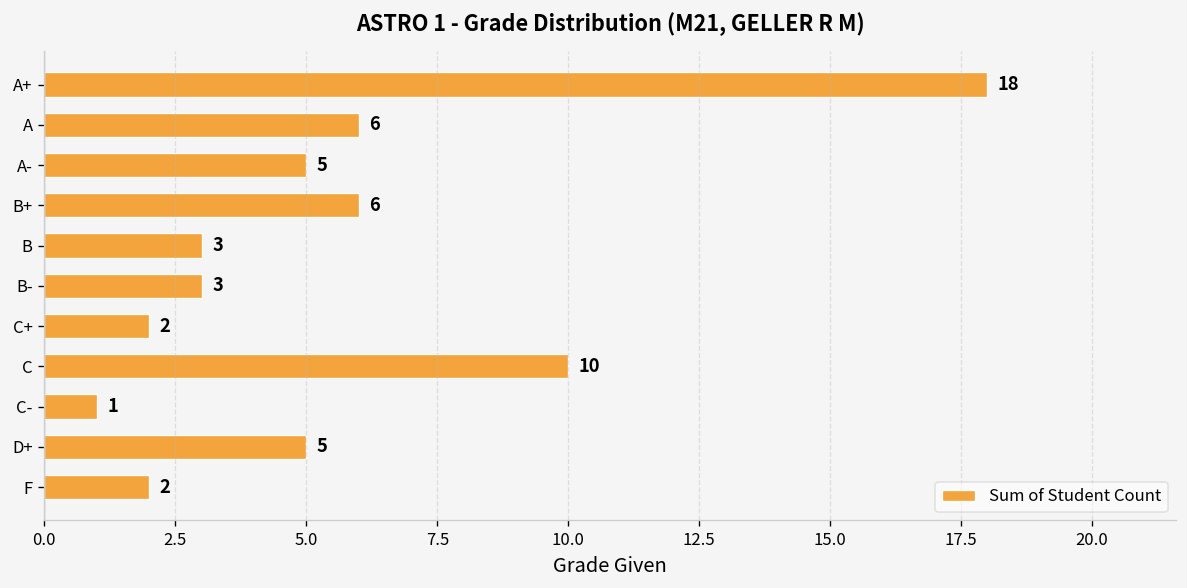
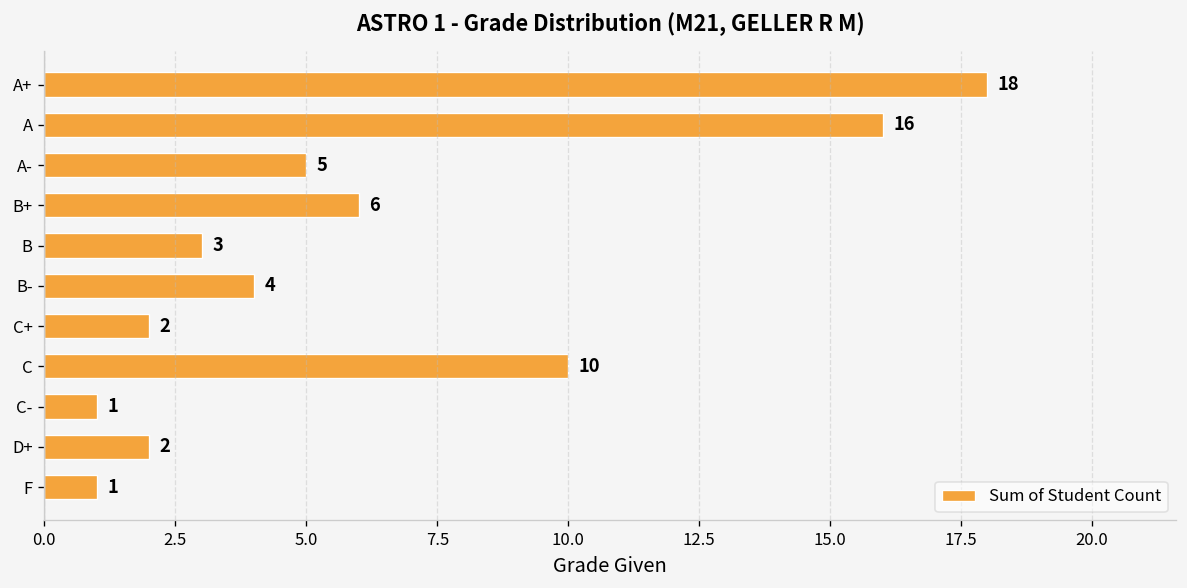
  {
    "A+": 18,
-   "A": 6,
+   "A": 16,
    "A-": 5,
    "B+": 6,
    "B": 3,
-   "B-": 3,
+   "B-": 4,
    "C+": 2,
    "C": 10,
    "C-": 1,
-   "D+": 5,
-   "F": 2
+   "D+": 2,
+   "F": 1
  }
